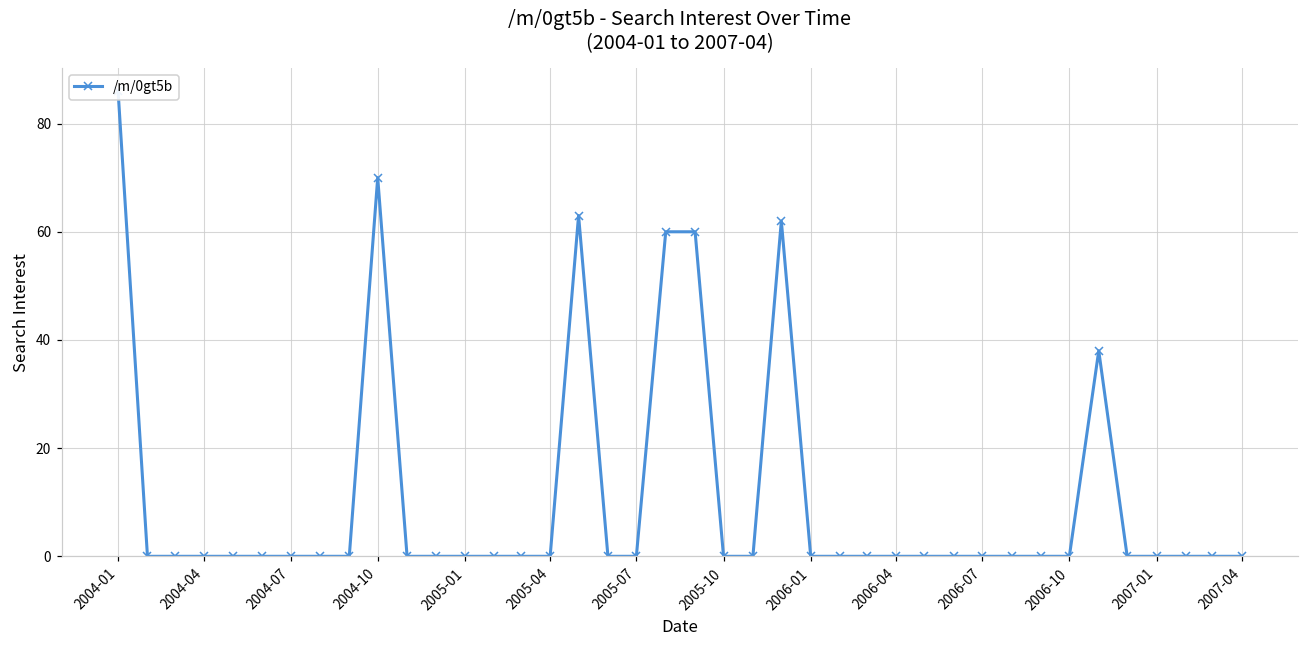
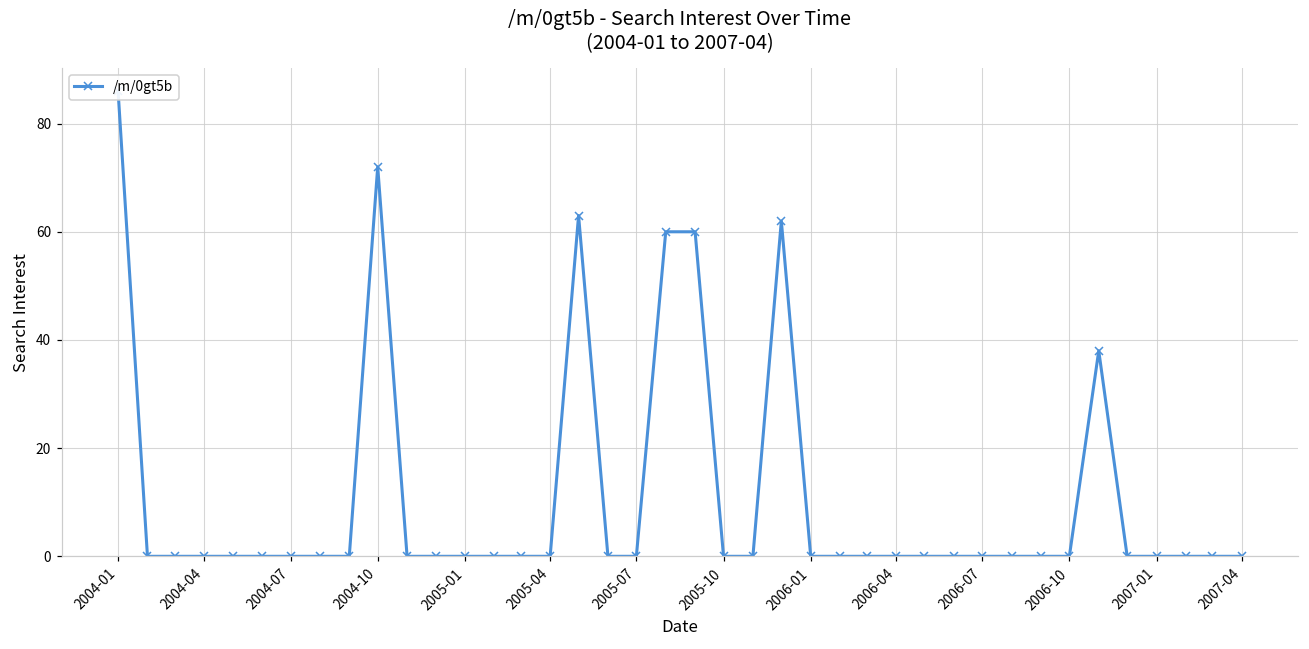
  {
    "2004-04": 0,
    "2004-07": 0,
-   "2004-10": 70,
+   "2004-10": 72,
    "2005-01": 0,
    "2005-04": 0,
    "2005-07": 0,
    "2005-10": 0,
    "2006-01": 0,
    "2006-04": 0,
    "2006-07": 0,
    "2006-10": 0,
    "2007-01": 0,
    "2007-04": 0
  }
